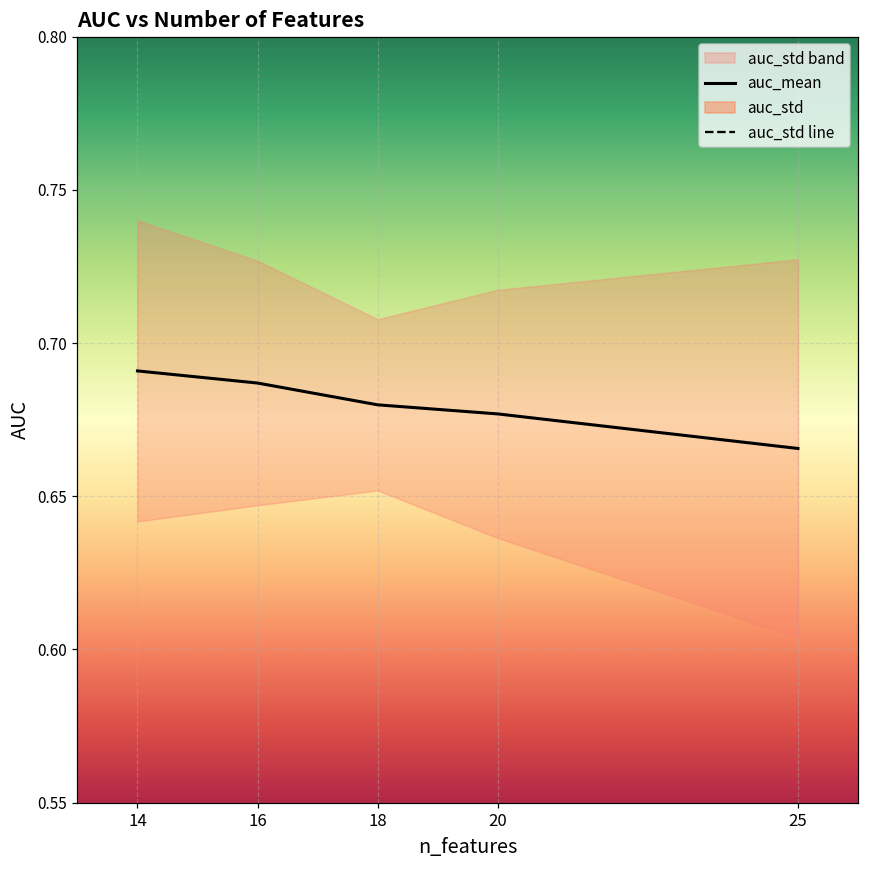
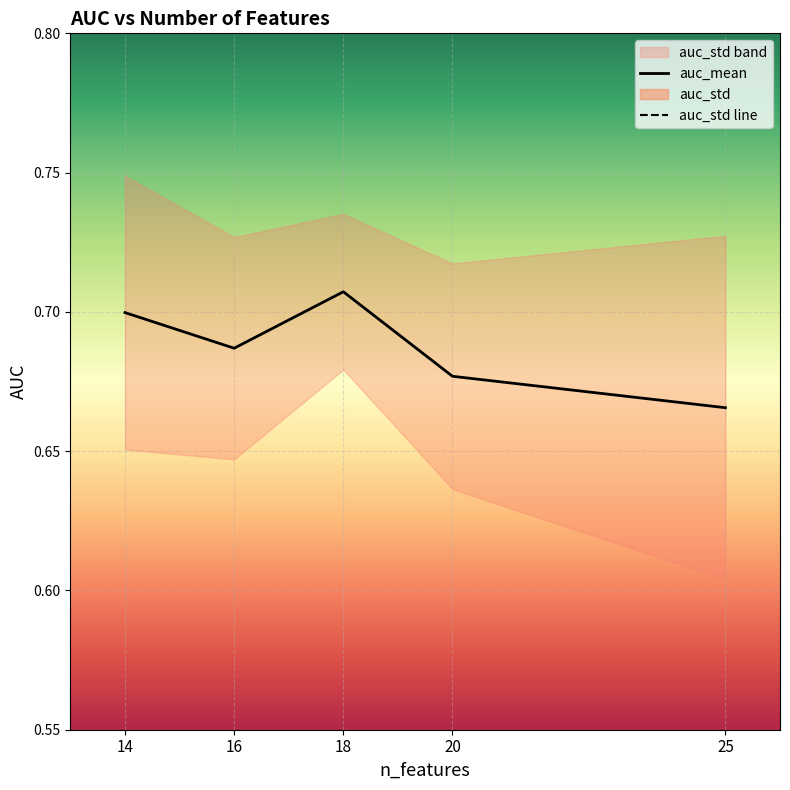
  {
    "auc_mean": {
-     "14": 0.691,
+     "14": 0.700,
      "16": 0.687,
-     "18": 0.680,
+     "18": 0.707,
      "20": 0.677,
      "25": 0.666
    }
  }
